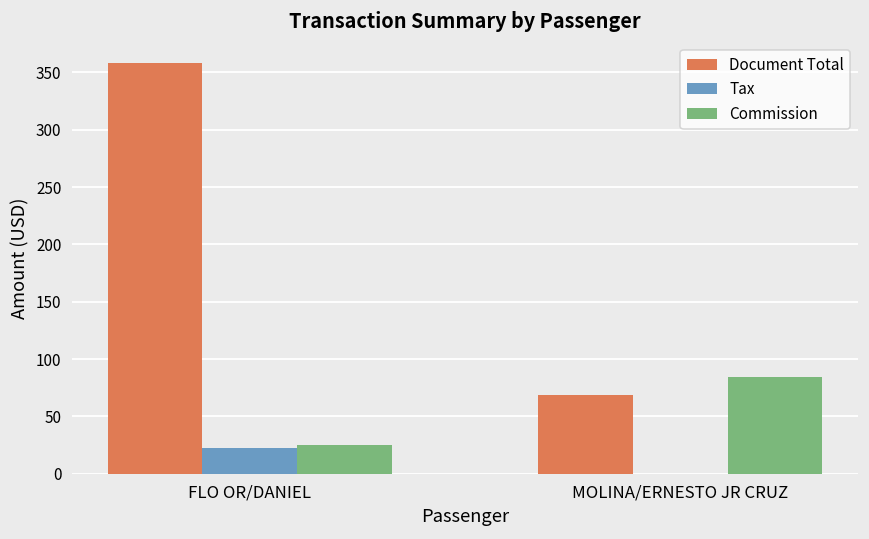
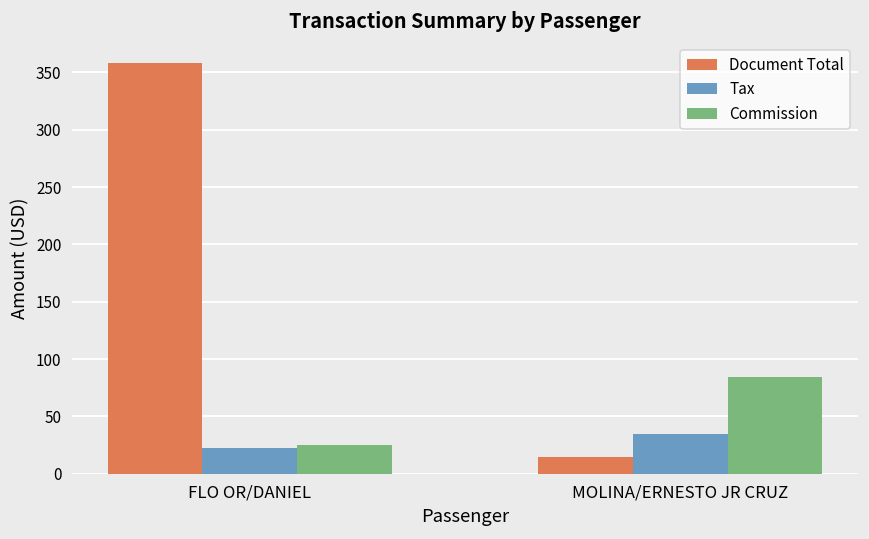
  {
    "Document Total": {
      "FLO OR/DANIEL": 358,
-     "MOLINA/ERNESTO JR CRUZ": 69
+     "MOLINA/ERNESTO JR CRUZ": 15
    },
    "Tax": {
      "FLO OR/DANIEL": 22,
-     "MOLINA/ERNESTO JR CRUZ": 0
+     "MOLINA/ERNESTO JR CRUZ": 35
    },
    "Commission": {
      "FLO OR/DANIEL": 25,
      "MOLINA/ERNESTO JR CRUZ": 84
    }
  }
